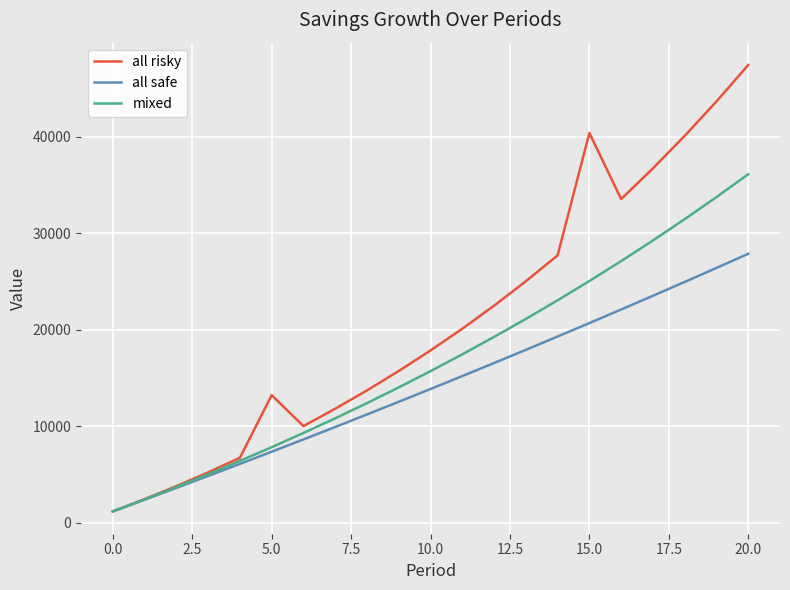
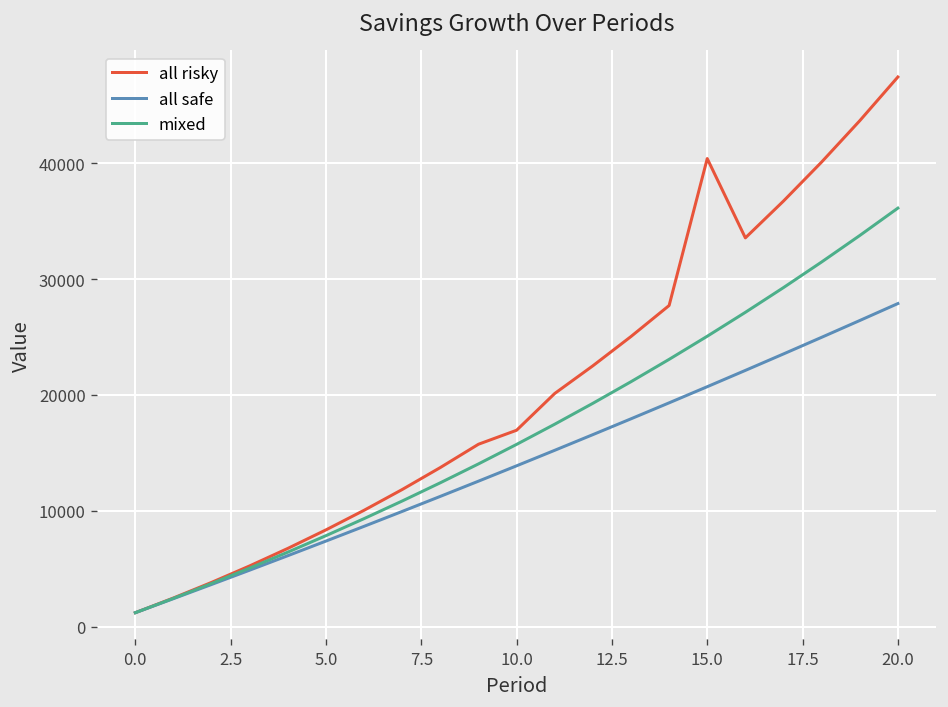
  {
    "all risky": {
-     "5.0": 13000,
-     "10.0": 18000,
+     "5.0": 8000,
+     "10.0": 17000,
      "15.0": 40000,
      "20.0": 47000
    }
  }
